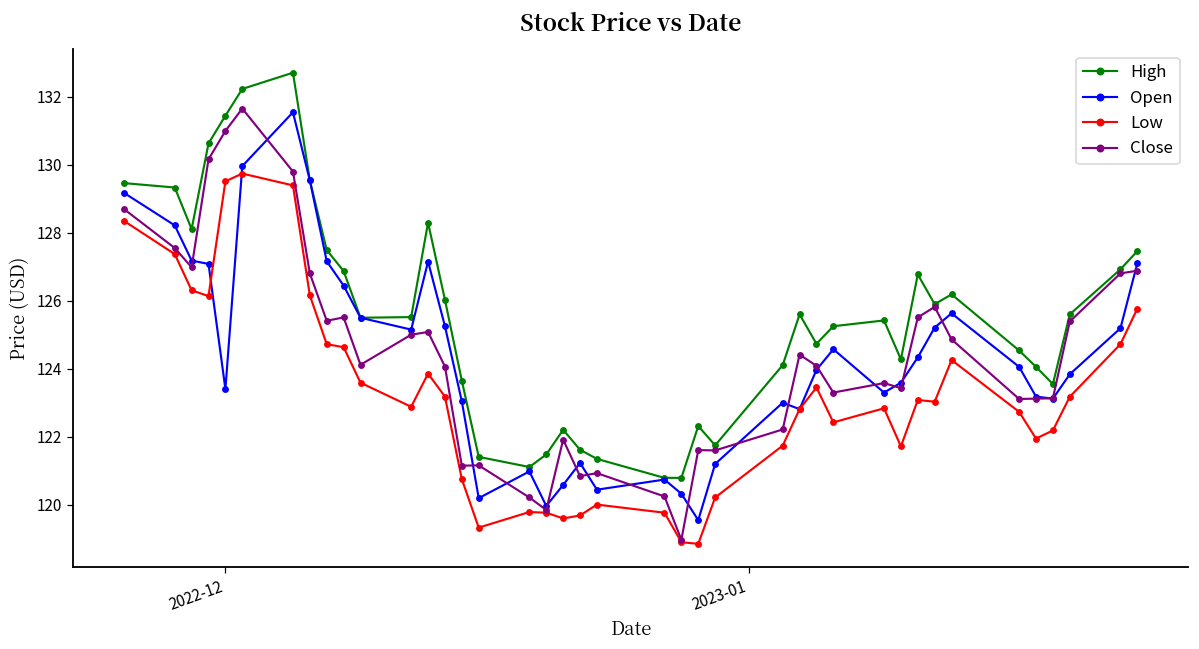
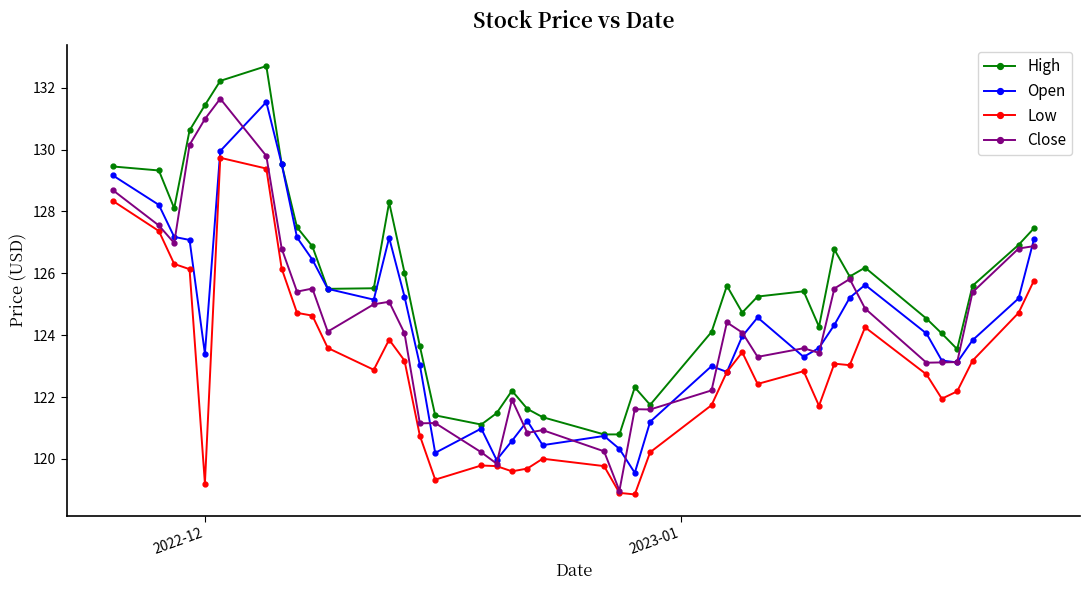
  {
    "High": {
      "2022-12": 131.4
    },
    "Open": {
      "2022-12": 123.4
    },
    "Low": {
-     "2022-12": 129.5
+     "2022-12": 119.2
    },
    "Close": {
      "2022-12": 131.0
    }
  }
